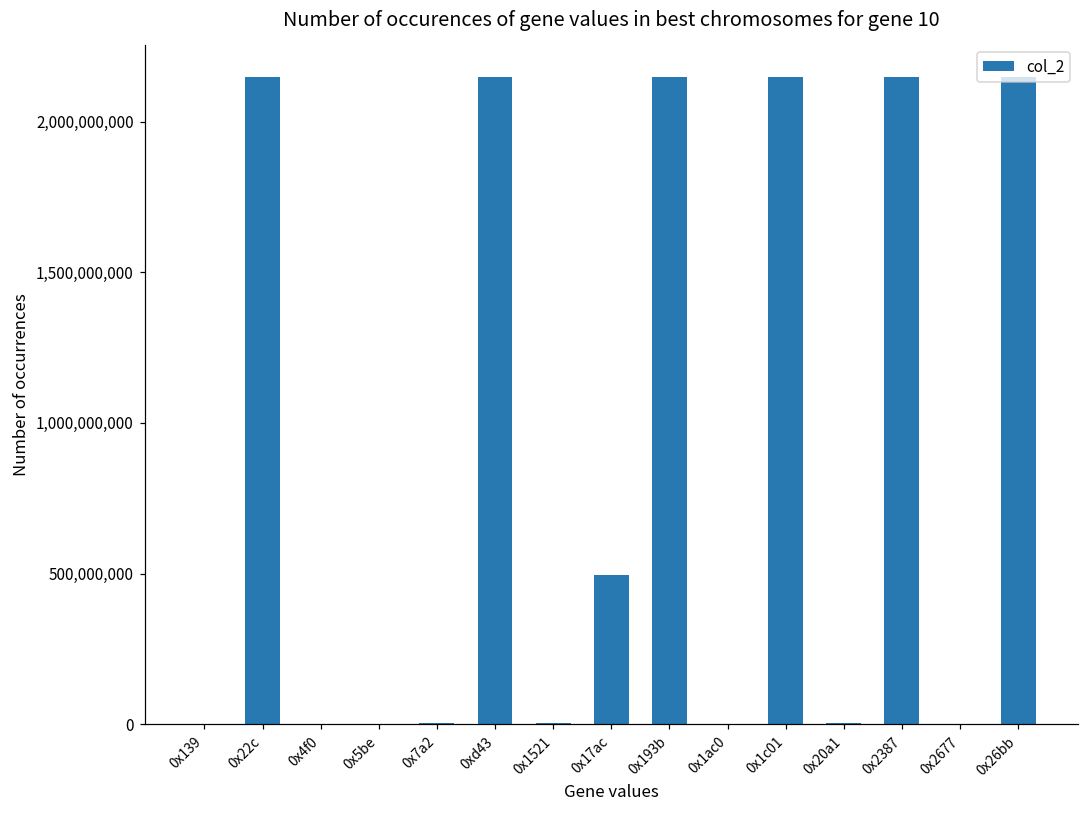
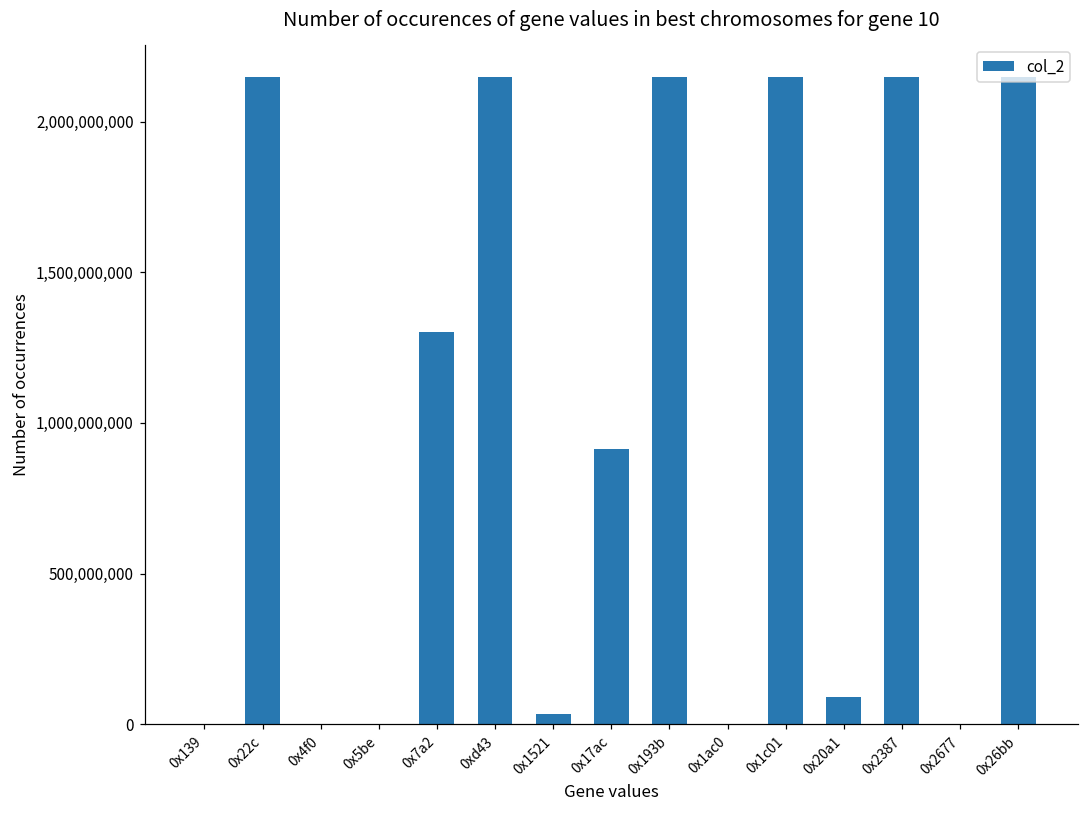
  {
    "0x22c": "2,150,000,000",
-   "0x7a2": "0",
+   "0x7a2": "1,300,000,000",
    "0xd43": "2,150,000,000",
-   "0x1521": "0",
-   "0x17ac": "500,000,000",
+   "0x1521": "30,000,000",
+   "0x17ac": "910,000,000",
    "0x193b": "2,150,000,000",
    "0x1c01": "2,150,000,000",
-   "0x20a1": "0",
+   "0x20a1": "90,000,000",
    "0x2387": "2,150,000,000"
  }
